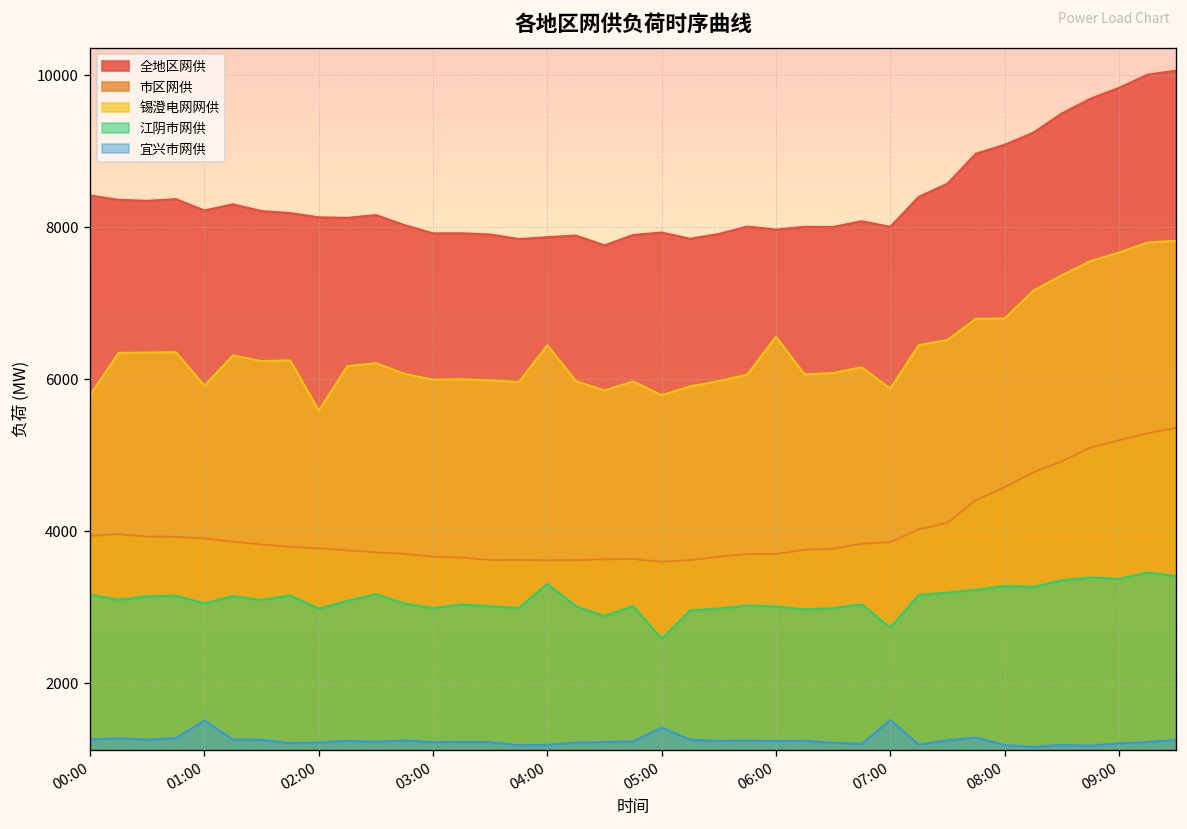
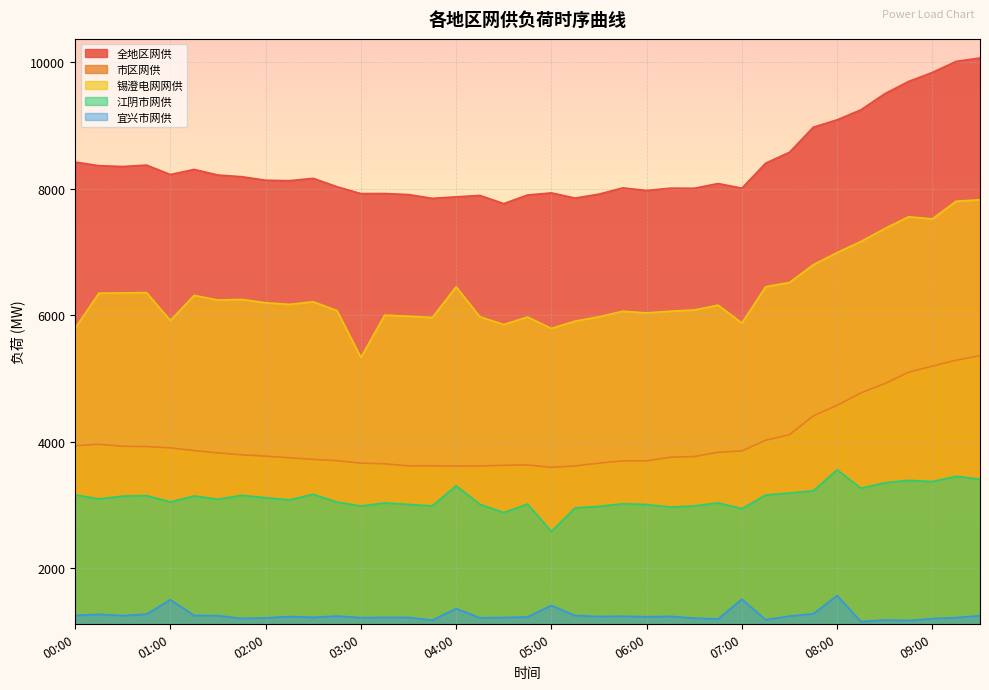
  {
    "锡澄电网网供": {
      "00:00": 5800,
      "01:00": 5900,
-     "02:00": 5600,
-     "03:00": 6000,
+     "02:00": 6200,
+     "03:00": 5300,
      "04:00": 6400,
      "05:00": 5800,
-     "06:00": 6600,
+     "06:00": 6000,
      "07:00": 5900,
-     "08:00": 6800,
-     "09:00": 7700
+     "08:00": 7000,
+     "09:00": 7500
    },
    "江阴市网供": {
      "00:00": 3200,
      "01:00": 3100,
-     "02:00": 3000,
+     "02:00": 3100,
      "03:00": 3000,
      "04:00": 3300,
      "05:00": 2600,
      "06:00": 3000,
-     "07:00": 2700,
-     "08:00": 3300,
+     "07:00": 2900,
+     "08:00": 3600,
      "09:00": 3400
    },
    "宜兴市网供": {
      "00:00": 1300,
      "01:00": 1500,
      "02:00": 1200,
      "03:00": 1200,
-     "04:00": 1200,
+     "04:00": 1400,
      "05:00": 1400,
      "06:00": 1200,
      "07:00": 1500,
-     "08:00": 1200,
+     "08:00": 1600,
      "09:00": 1200
    }
  }
